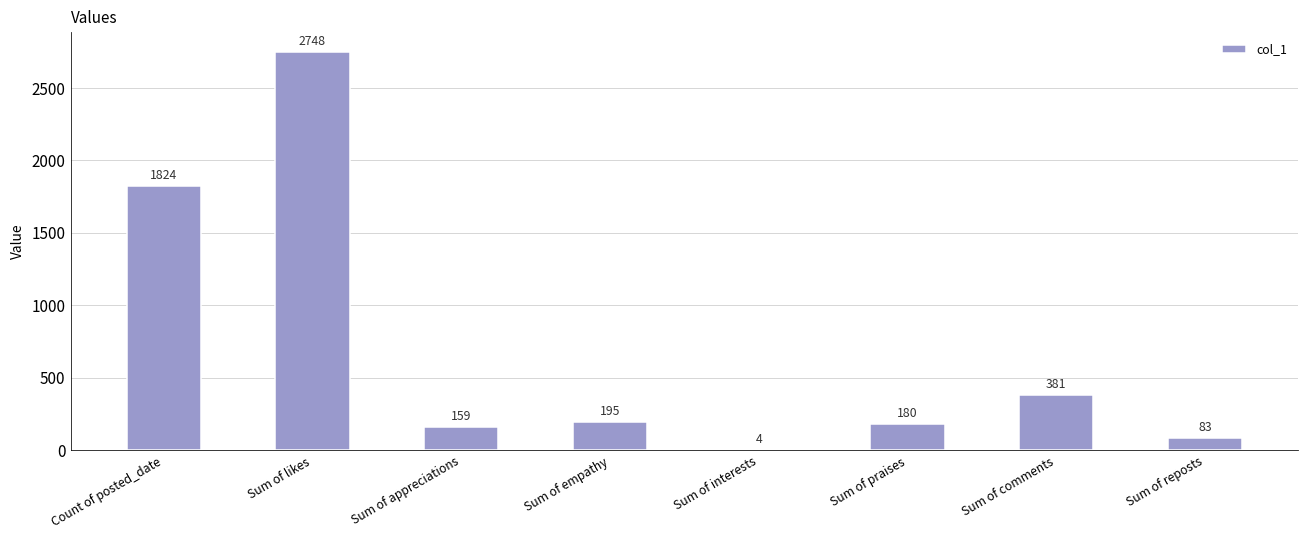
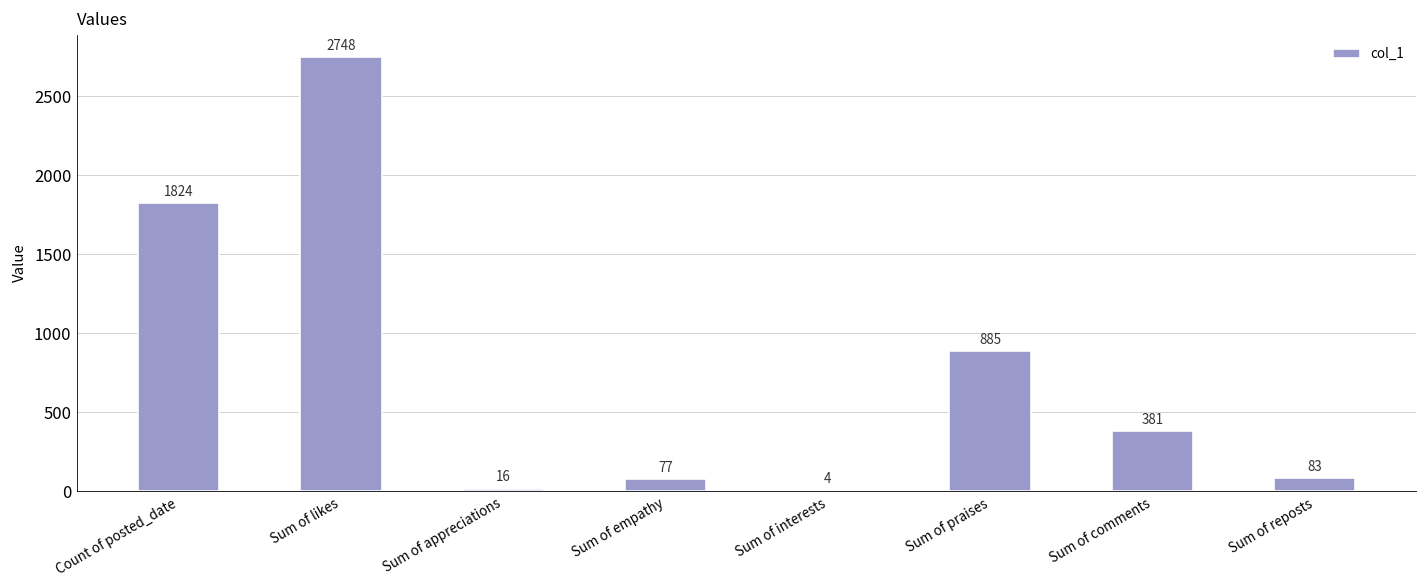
  {
    "Count of posted_date": 1824,
    "Sum of likes": 2748,
-   "Sum of appreciations": 159,
-   "Sum of empathy": 195,
+   "Sum of appreciations": 16,
+   "Sum of empathy": 77,
    "Sum of interests": 4,
-   "Sum of praises": 180,
+   "Sum of praises": 885,
    "Sum of comments": 381,
    "Sum of reposts": 83
  }
